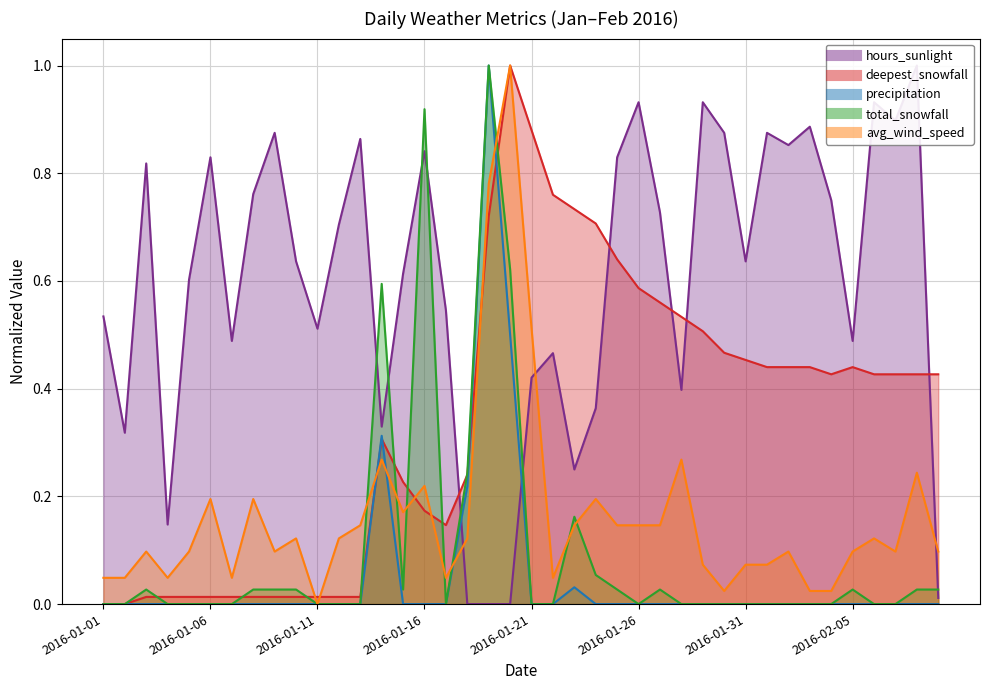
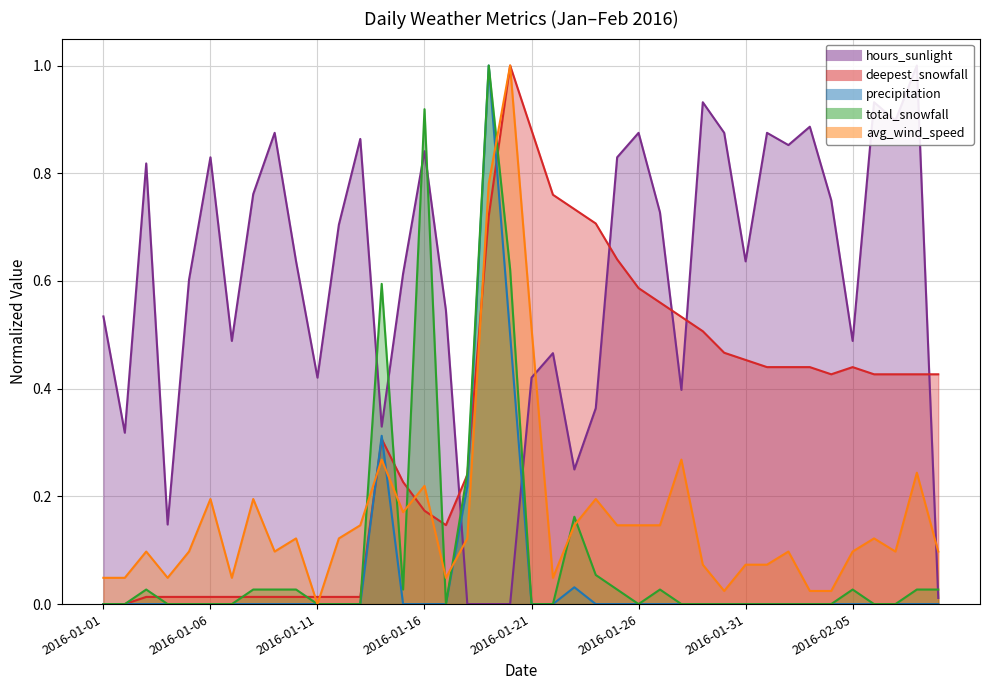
  {
    "hours_sunlight": {
      "2016-01-01": 0.53,
      "2016-01-06": 0.83,
-     "2016-01-11": 0.51,
+     "2016-01-11": 0.42,
      "2016-01-16": 0.84,
      "2016-01-21": 0.42,
-     "2016-01-26": 0.93,
+     "2016-01-26": 0.88,
      "2016-01-31": 0.64,
      "2016-02-05": 0.49
    },
    "precipitation": {
      "2016-01-16": 0.00,
      "2016-02-05": 0.00
    },
    "total_snowfall": {
      "2016-01-16": 0.92,
      "2016-02-05": 0.03
    }
  }
